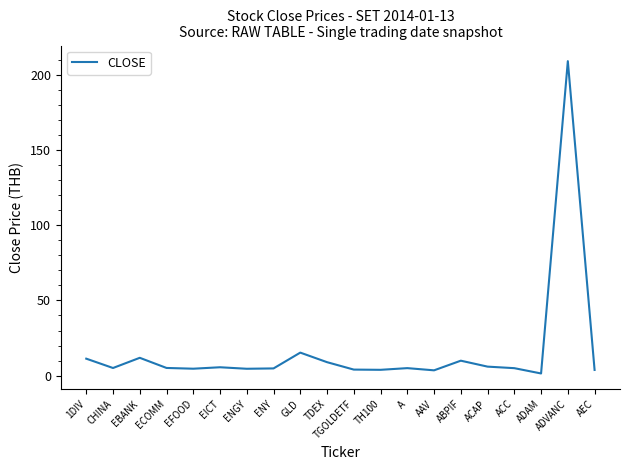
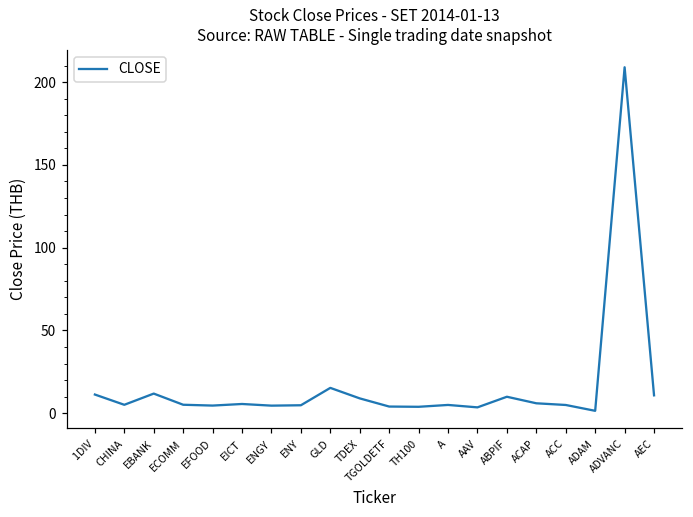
  {
    "1DIV": 11,
    "CHINA": 5,
    "EBANK": 12,
    "ECOMM": 5,
    "EFOOD": 5,
    "EICT": 6,
    "ENGY": 5,
    "ENY": 5,
    "GLD": 15,
    "TDEX": 9,
    "TGOLDETF": 4,
    "TH100": 4,
    "A": 5,
    "AAV": 4,
    "ABPIF": 10,
    "ACAP": 6,
    "ACC": 5,
    "ADAM": 1,
    "ADVANC": 209,
-   "AEC": 4
+   "AEC": 11
  }
